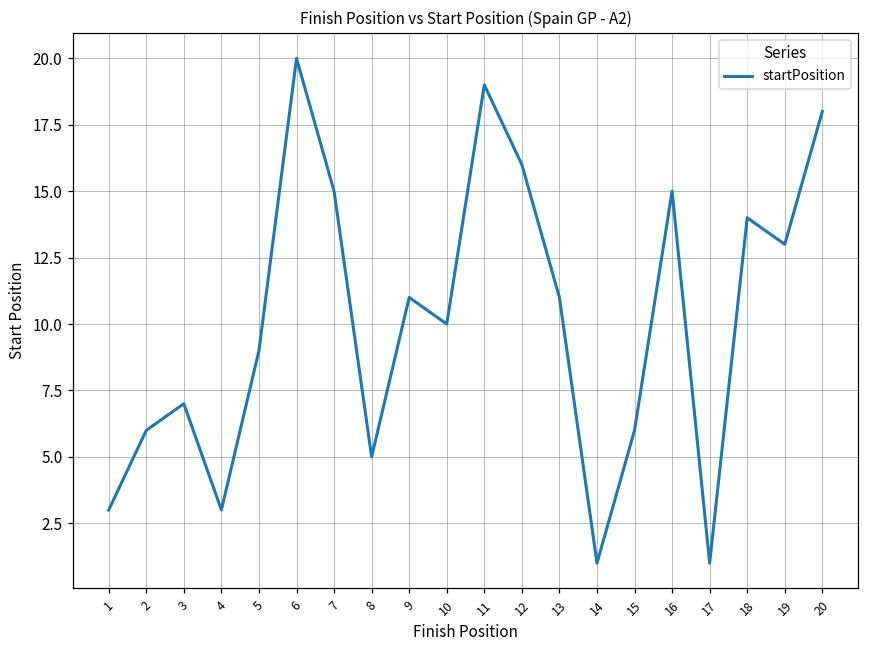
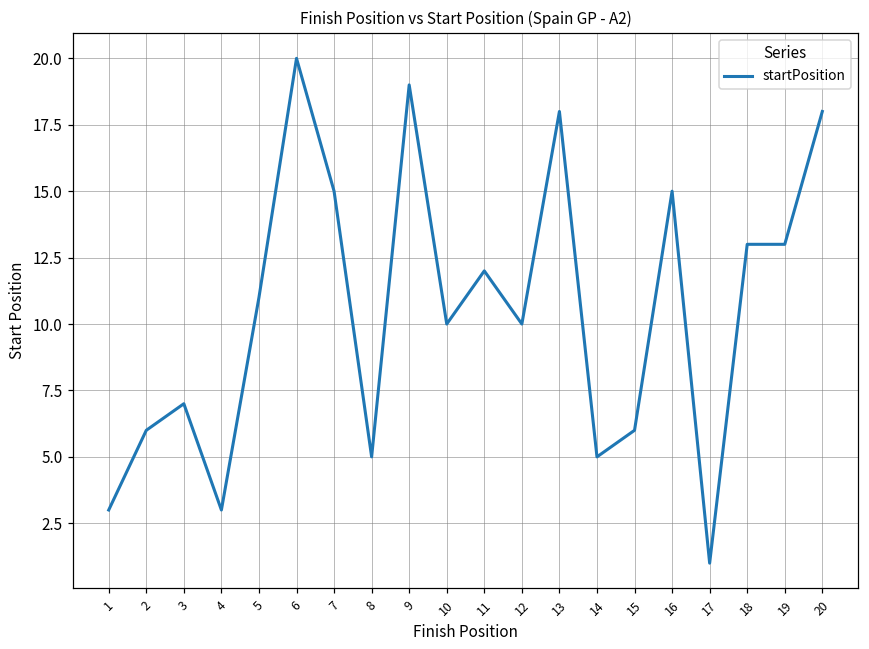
  {
    "1": 3,
    "2": 6,
    "3": 7,
    "4": 3,
-   "5": 9,
+   "5": 11,
    "6": 20,
    "7": 15,
    "8": 5,
-   "9": 11,
+   "9": 19,
    "10": 10,
-   "11": 19,
-   "12": 16,
-   "13": 11,
-   "14": 1,
+   "11": 12,
+   "12": 10,
+   "13": 18,
+   "14": 5,
    "15": 6,
    "16": 15,
    "17": 1,
-   "18": 14,
+   "18": 13,
    "19": 13,
    "20": 18
  }
